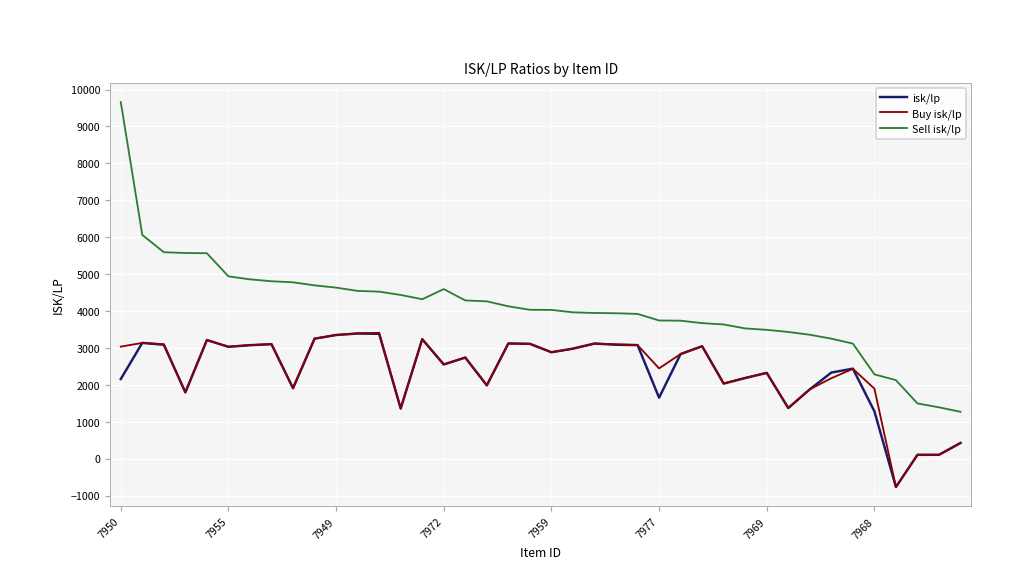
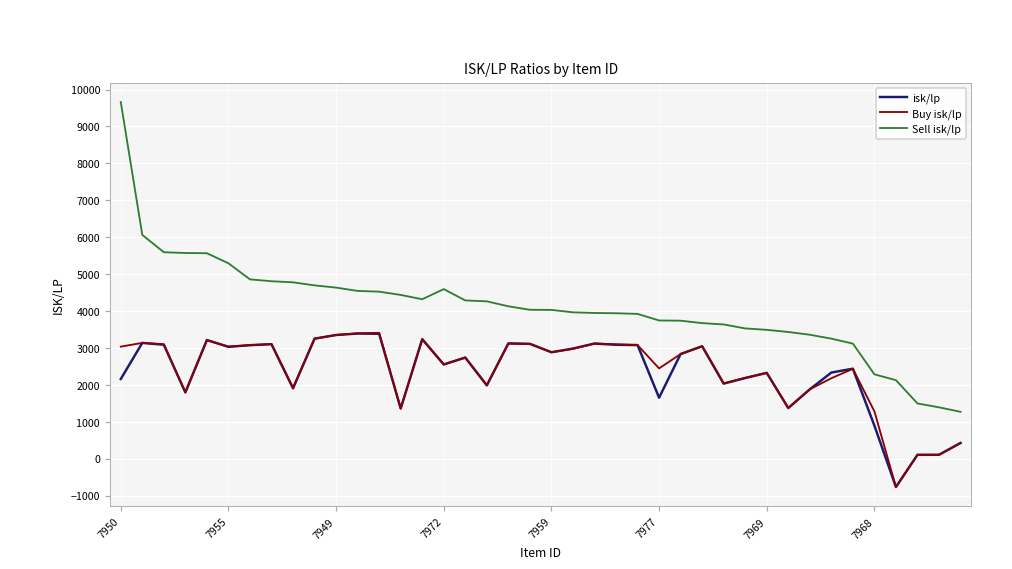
  {
    "isk/lp": {
      "7950": 2200,
      "7977": 1700,
-     "7968": 1300
+     "7968": 900
    },
    "Buy isk/lp": {
      "7950": 3000,
      "7977": 2400,
-     "7968": 1900
+     "7968": 1300
    },
    "Sell isk/lp": {
      "7950": 9700,
-     "7955": 4900,
+     "7955": 5300,
      "7949": 4600,
      "7972": 4600,
      "7959": 4000,
      "7977": 3700,
      "7969": 3500,
      "7968": 2300
    }
  }
